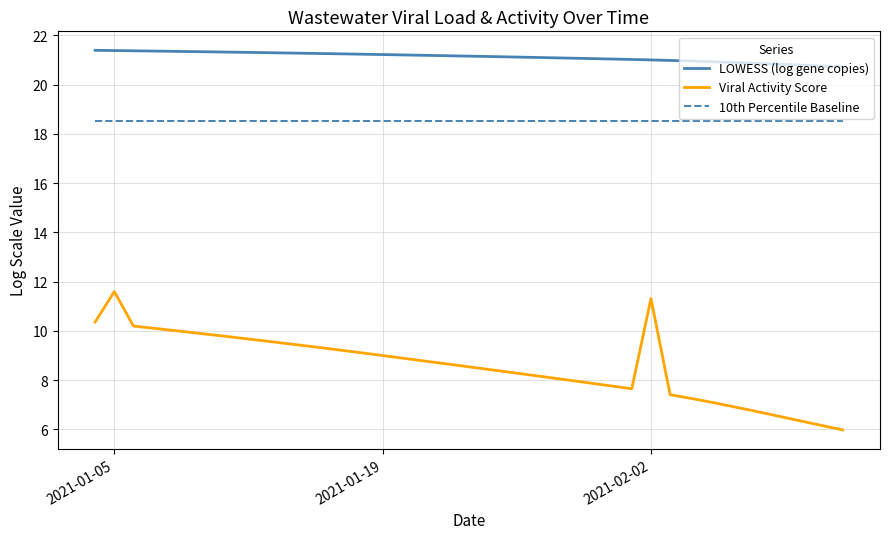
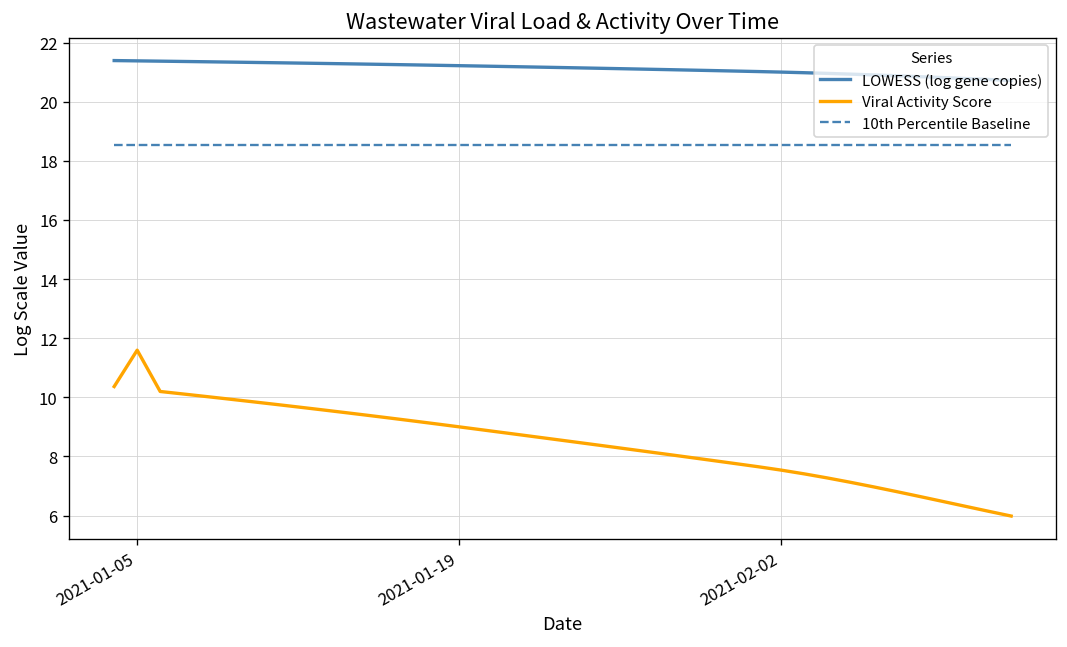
  {
    "Viral Activity Score": {
      "2021-01-05": 11.6,
      "2021-01-19": 9.0,
-     "2021-02-02": 11.3
+     "2021-02-02": 7.5
    }
  }
